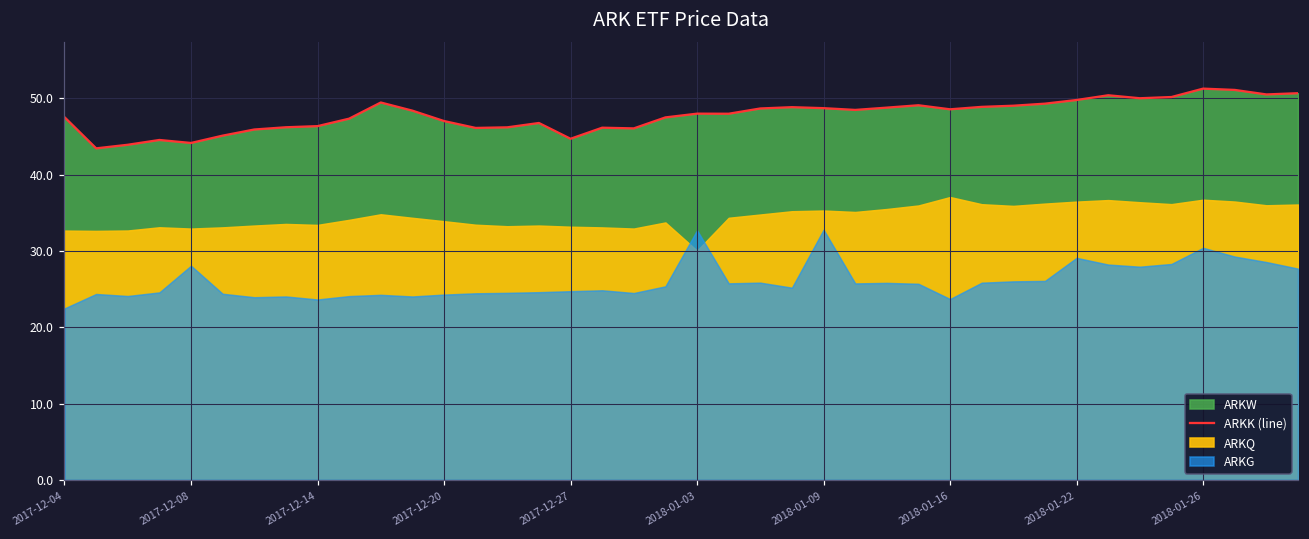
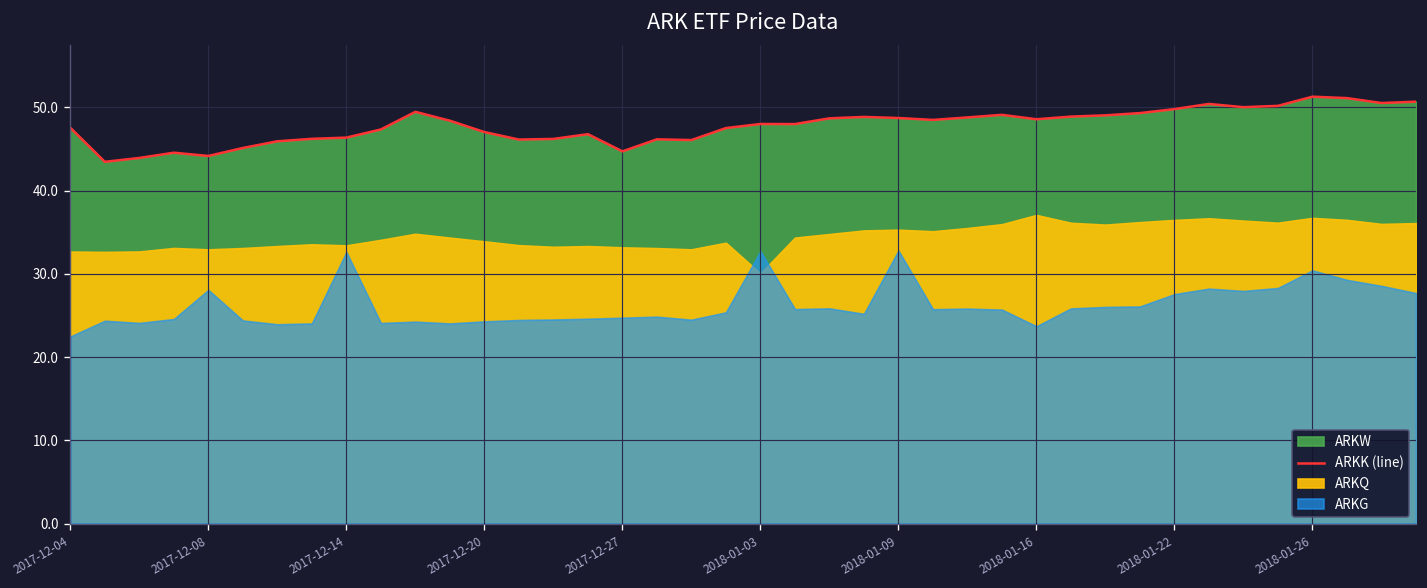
  {
    "ARKW": {
      "2017-12-04": 48,
      "2017-12-08": 44,
      "2017-12-14": 46,
      "2017-12-20": 47,
      "2017-12-27": 45,
      "2018-01-03": 48,
      "2018-01-09": 49,
      "2018-01-16": 49,
      "2018-01-22": 50,
      "2018-01-26": 51
    },
    "ARKQ": {
      "2017-12-04": 33,
      "2017-12-08": 33,
      "2017-12-14": 33,
      "2017-12-20": 34,
      "2017-12-27": 33,
      "2018-01-03": 30,
      "2018-01-09": 35,
      "2018-01-16": 37,
      "2018-01-22": 36,
      "2018-01-26": 37
    },
    "ARKG": {
      "2017-12-04": 22,
      "2017-12-08": 28,
-     "2017-12-14": 24,
+     "2017-12-14": 33,
      "2017-12-20": 24,
      "2017-12-27": 25,
      "2018-01-03": 33,
      "2018-01-09": 33,
      "2018-01-16": 24,
-     "2018-01-22": 29,
+     "2018-01-22": 28,
      "2018-01-26": 30
    }
  }
